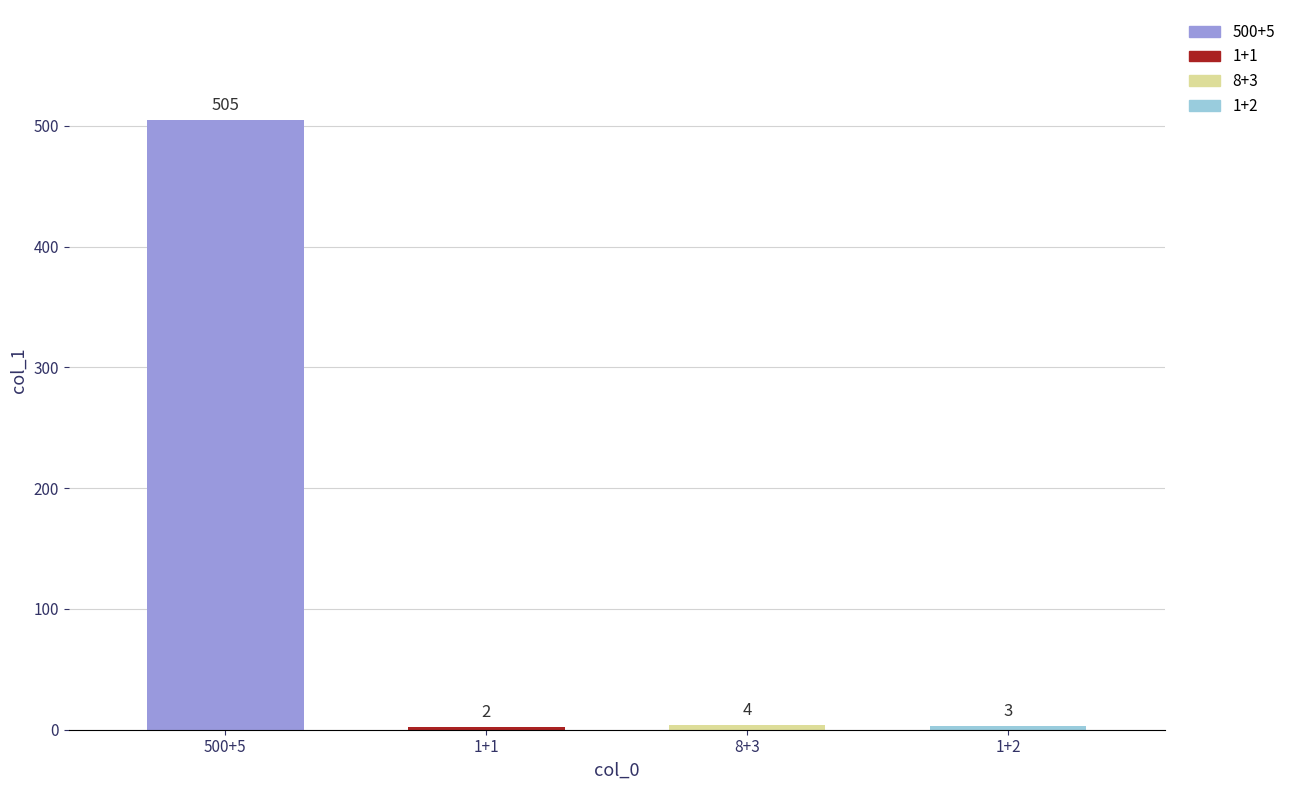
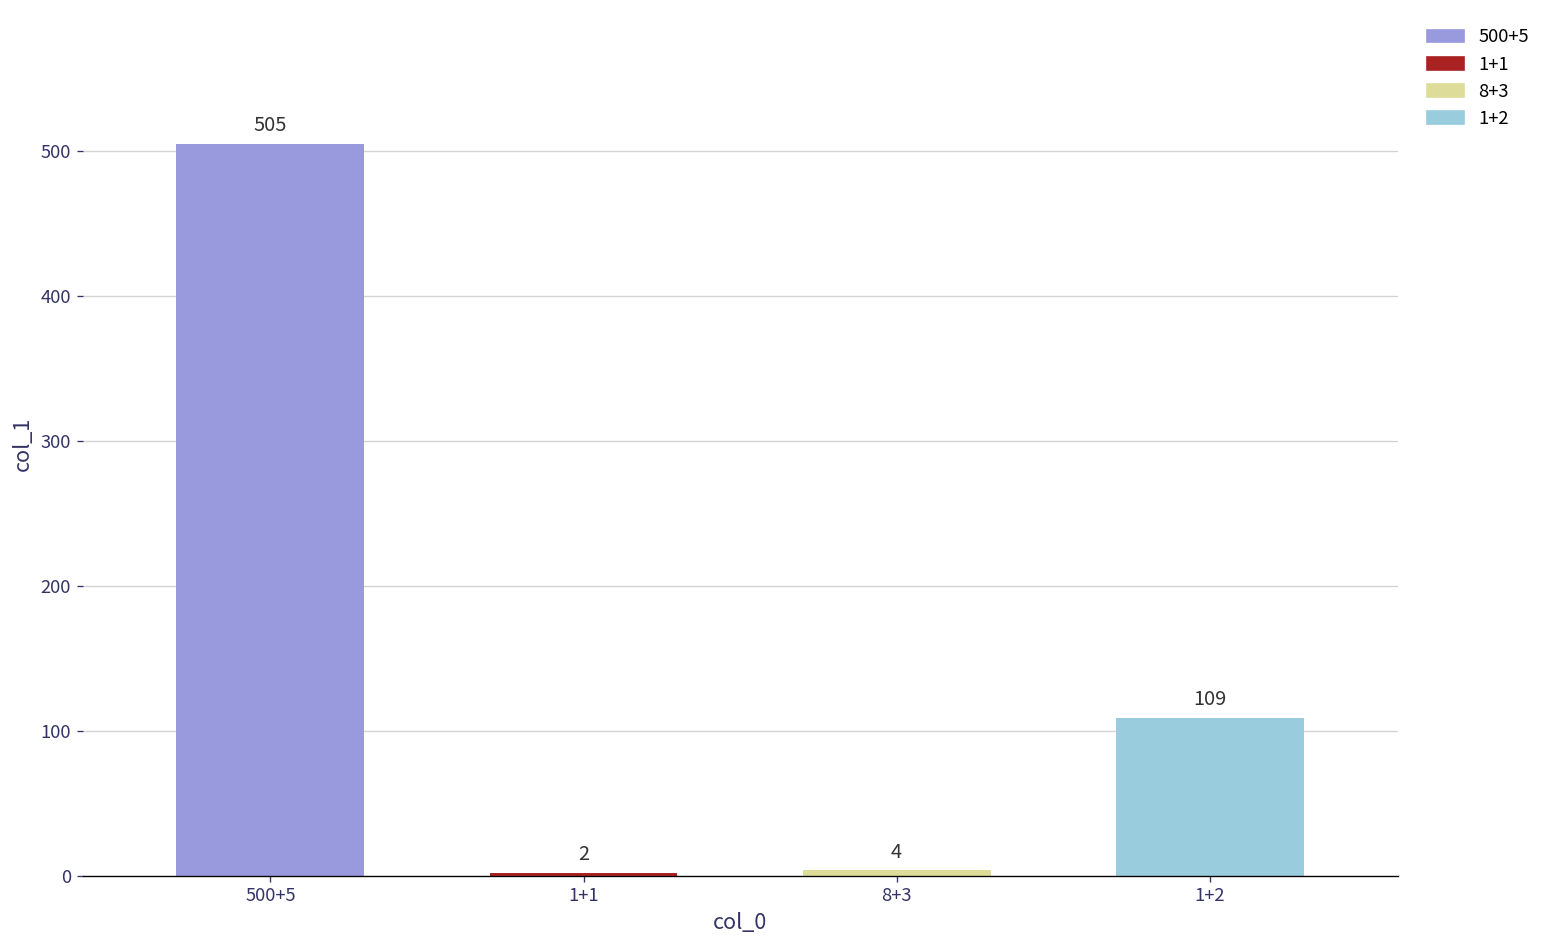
  {
    "500+5": 505,
    "1+1": 2,
    "8+3": 4,
-   "1+2": 3
+   "1+2": 109
  }
